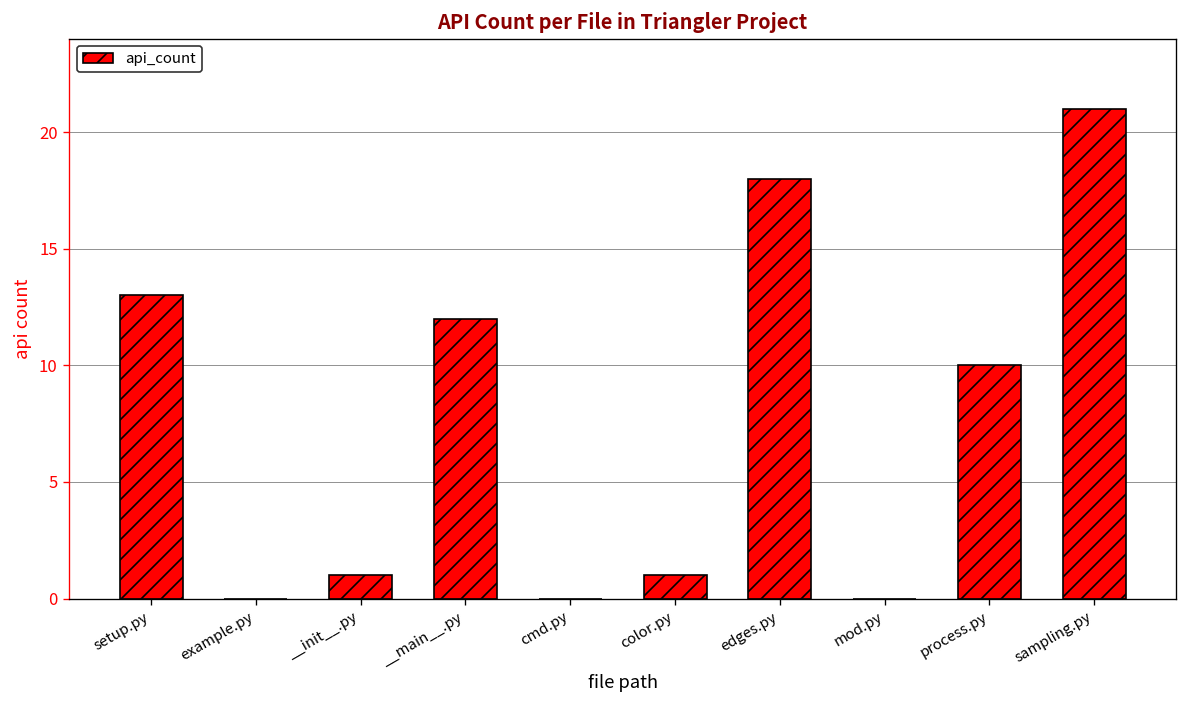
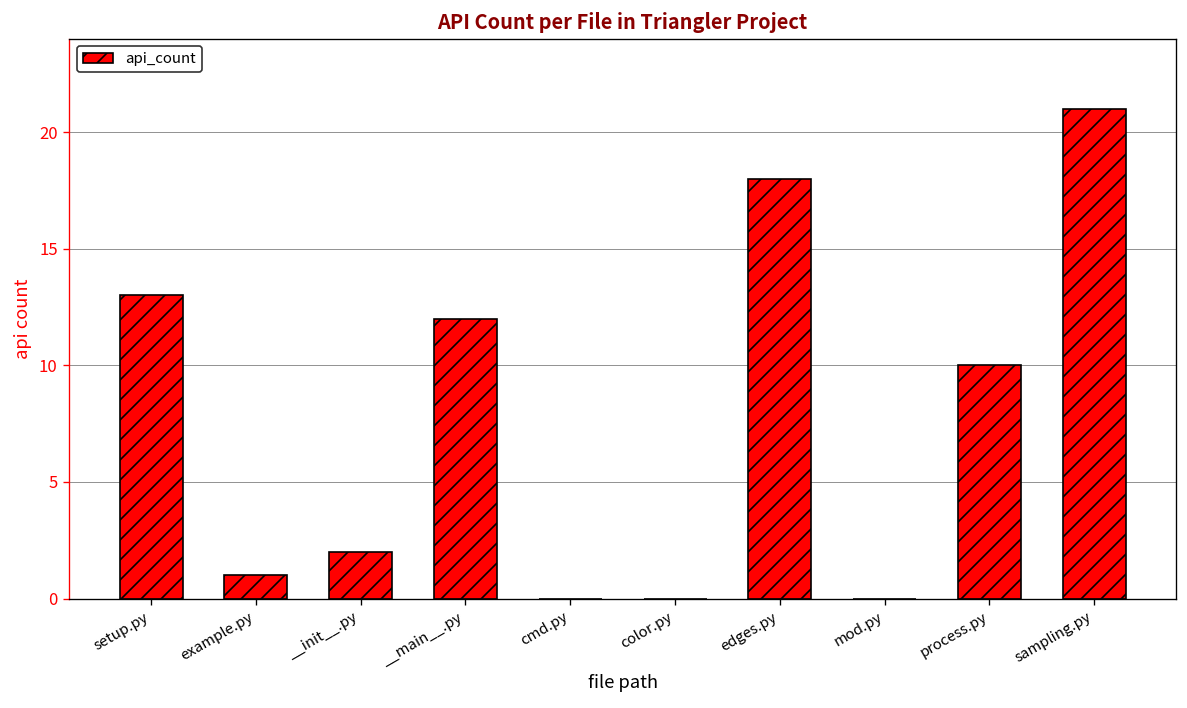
  {
    "setup.py": 13,
-   "example.py": 0,
-   "__init__.py": 1,
+   "example.py": 1,
+   "__init__.py": 2,
    "__main__.py": 12,
    "cmd.py": 0,
-   "color.py": 1,
+   "color.py": 0,
    "edges.py": 18,
    "mod.py": 0,
    "process.py": 10,
    "sampling.py": 21
  }
